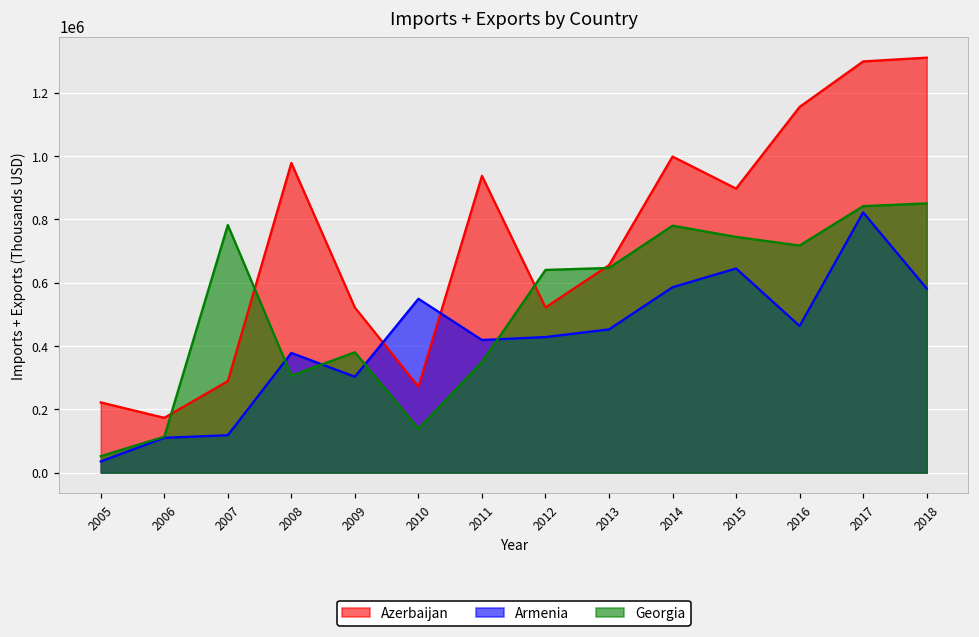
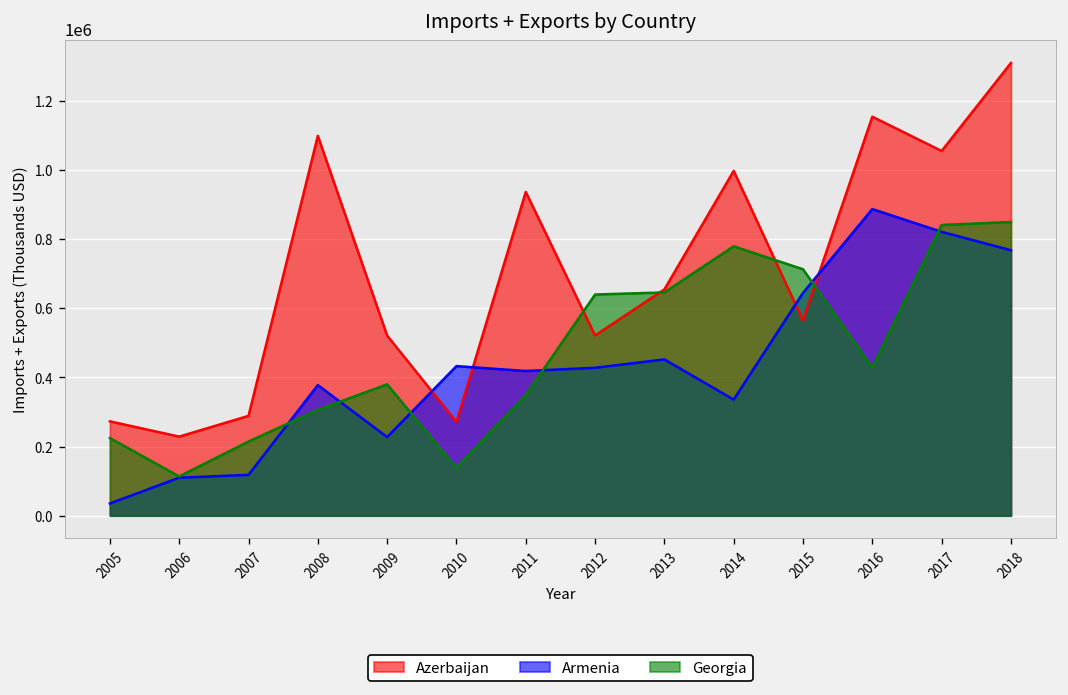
  {
    "Azerbaijan": {
-     "2005": 220000,
-     "2006": 170000,
+     "2005": 270000,
+     "2006": 230000,
      "2007": 290000,
-     "2008": 980000,
+     "2008": 1100000,
      "2009": 520000,
      "2010": 270000,
      "2011": 940000,
      "2012": 520000,
      "2014": 1000000,
-     "2015": 900000,
+     "2015": 570000,
      "2016": 1150000,
-     "2017": 1300000,
+     "2017": 1060000,
      "2018": 1310000
    },
    "Armenia": {
      "2005": 40000,
      "2007": 120000,
      "2008": 380000,
-     "2009": 300000,
-     "2010": 550000,
+     "2009": 230000,
+     "2010": 430000,
      "2011": 420000,
      "2012": 430000,
      "2013": 450000,
-     "2014": 590000,
+     "2014": 340000,
      "2015": 640000,
-     "2016": 460000,
+     "2016": 890000,
      "2017": 820000,
-     "2018": 580000
+     "2018": 770000
    },
    "Georgia": {
-     "2005": 50000,
-     "2007": 780000,
+     "2005": 220000,
+     "2007": 210000,
      "2008": 310000,
      "2009": 380000,
      "2010": 140000,
      "2011": 350000,
      "2012": 640000,
      "2014": 780000,
-     "2015": 740000,
-     "2016": 720000,
+     "2015": 710000,
+     "2016": 430000,
      "2017": 840000,
      "2018": 850000
    }
  }
